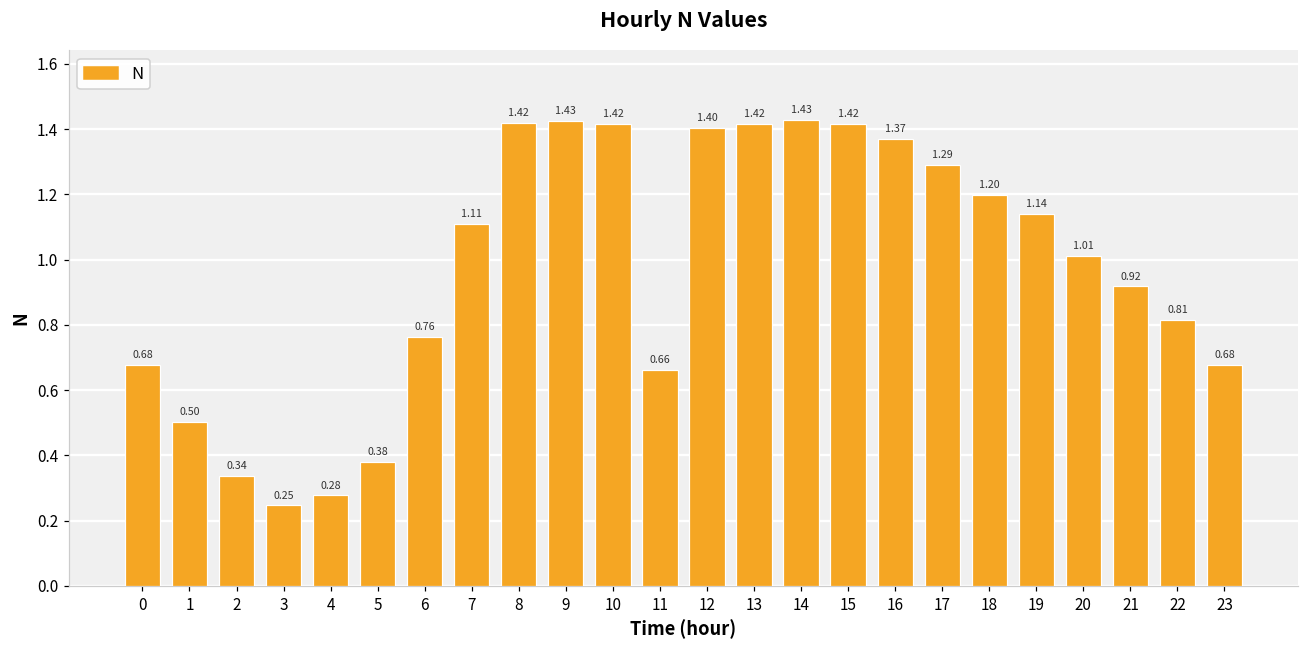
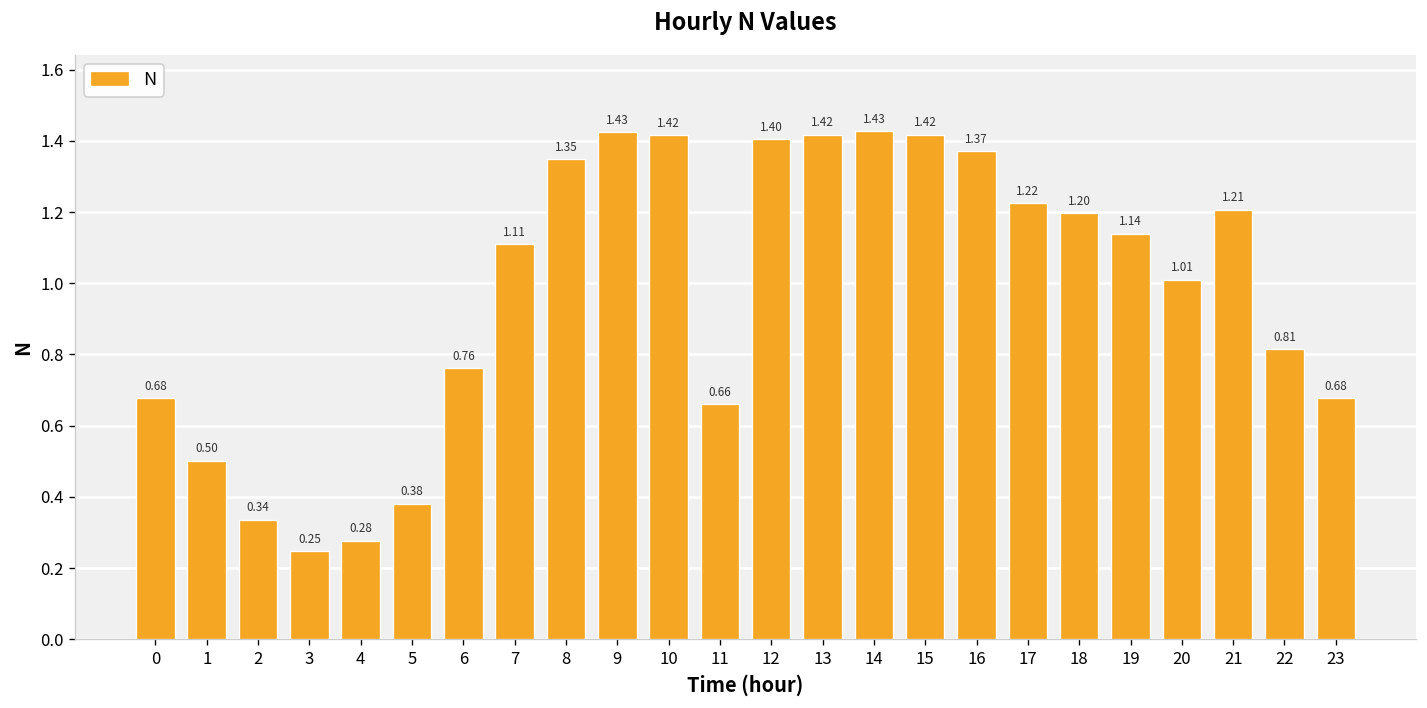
  {
    "0": 0.68,
    "1": 0.50,
    "2": 0.34,
    "3": 0.25,
    "4": 0.28,
    "5": 0.38,
    "6": 0.76,
    "7": 1.11,
-   "8": 1.42,
+   "8": 1.35,
    "9": 1.43,
    "10": 1.42,
    "11": 0.66,
    "12": 1.40,
    "13": 1.42,
    "14": 1.43,
    "15": 1.42,
    "16": 1.37,
-   "17": 1.29,
+   "17": 1.22,
    "18": 1.20,
    "19": 1.14,
    "20": 1.01,
-   "21": 0.92,
+   "21": 1.21,
    "22": 0.81,
    "23": 0.68
  }
